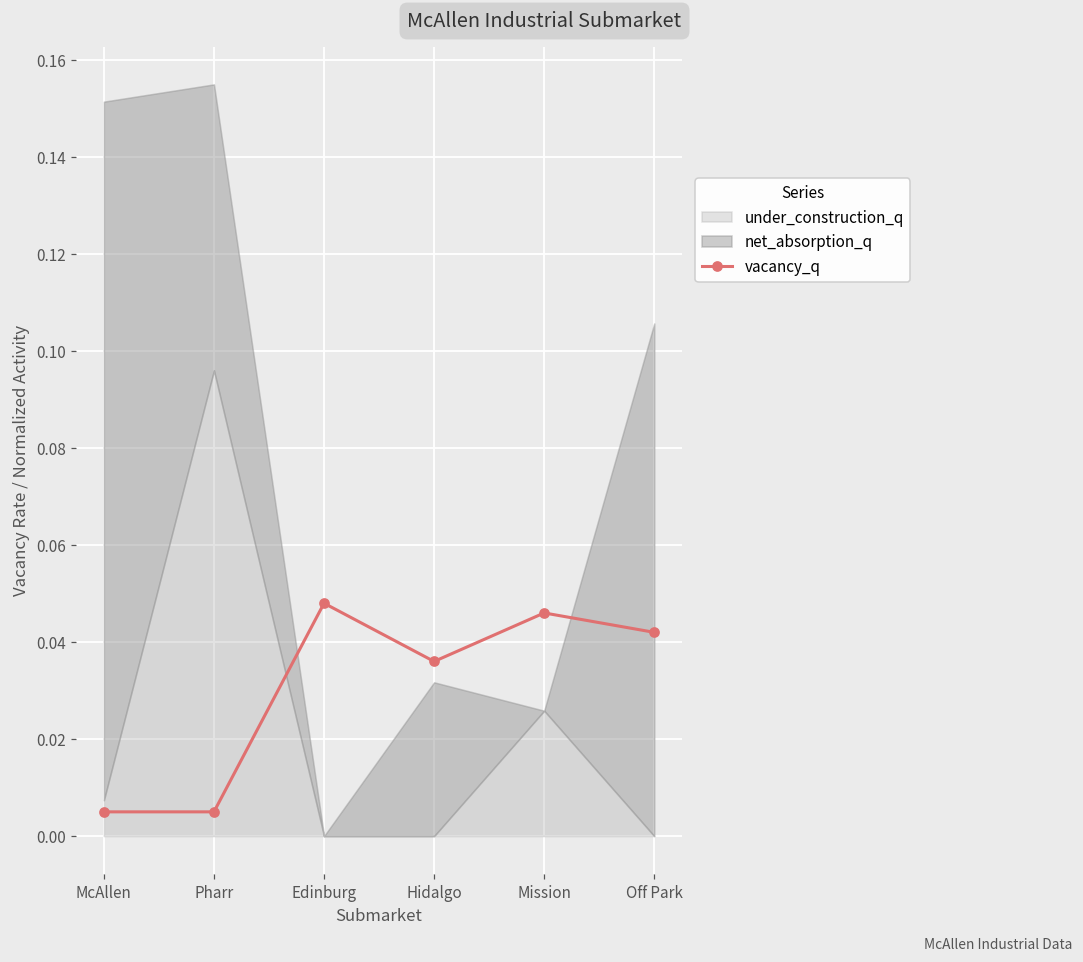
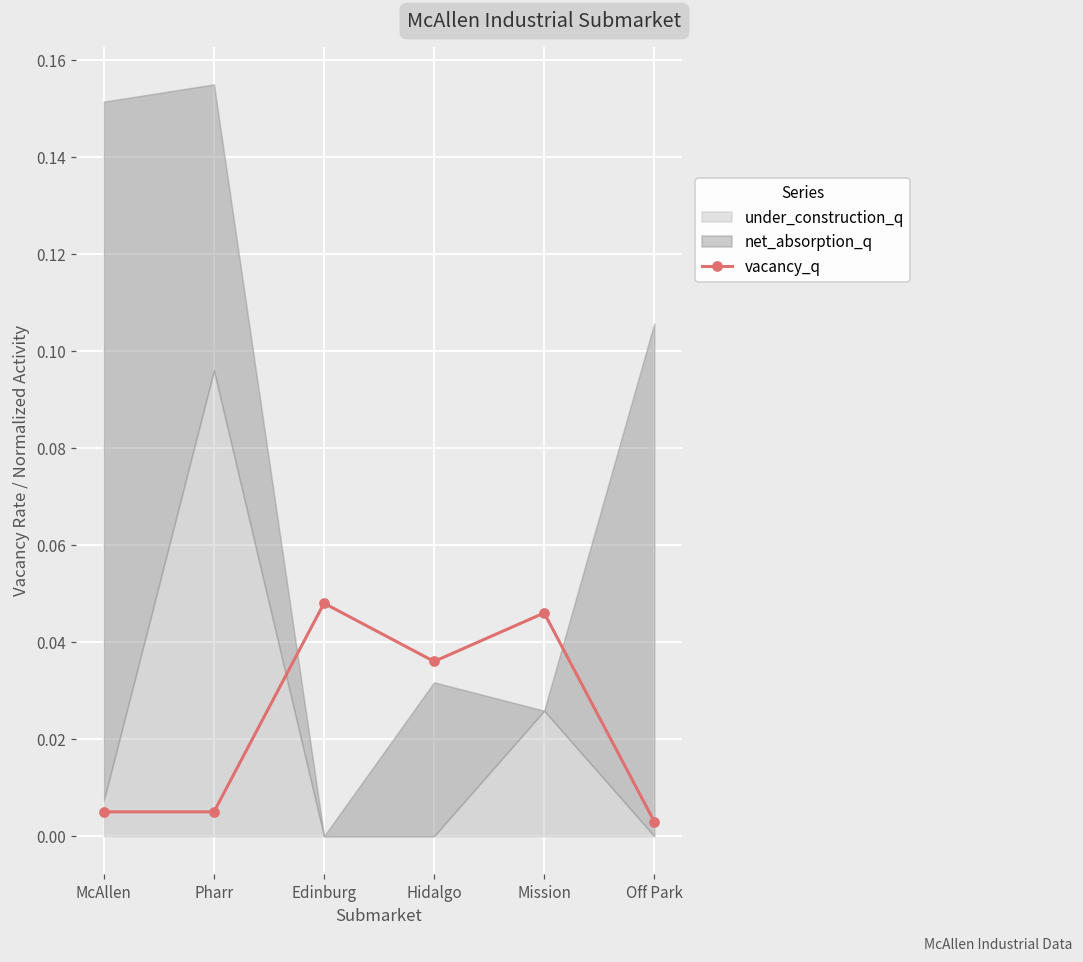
  {
    "vacancy_q": {
      "McAllen": 0.005,
      "Pharr": 0.005,
      "Edinburg": 0.048,
      "Hidalgo": 0.036,
      "Mission": 0.046,
-     "Off Park": 0.042
+     "Off Park": 0.003
    }
  }
